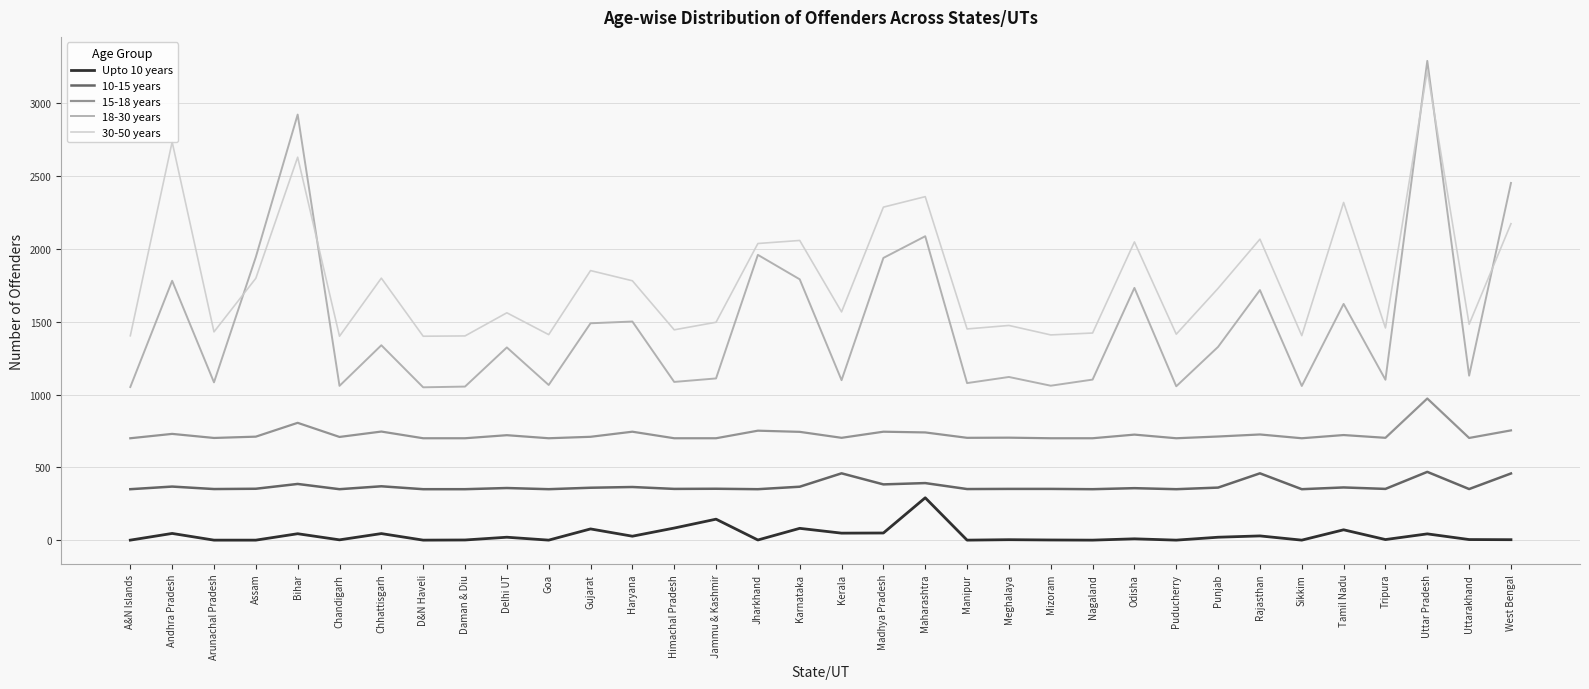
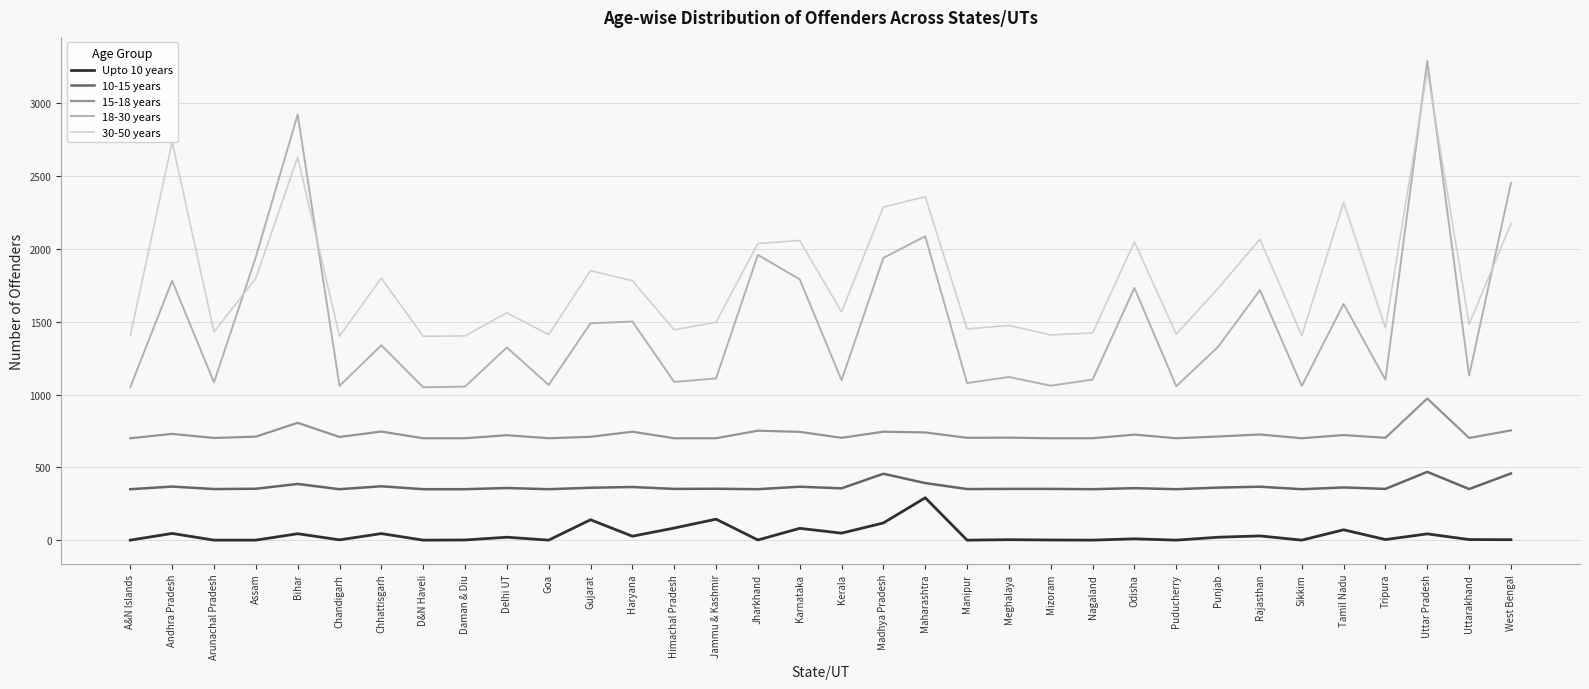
  {
    "Upto 10 years": {
      "A&N Islands": 0,
      "Andhra Pradesh": 50,
      "Arunachal Pradesh": 0,
      "Assam": 0,
      "Bihar": 40,
      "Chandigarh": 0,
      "Chhattisgarh": 50,
      "D&N Haveli": 0,
      "Daman & Diu": 0,
      "Delhi UT": 20,
      "Goa": 0,
-     "Gujarat": 80,
+     "Gujarat": 140,
      "Haryana": 30,
      "Himachal Pradesh": 80,
      "Jammu & Kashmir": 140,
      "Jharkhand": 0,
      "Karnataka": 80,
      "Kerala": 50,
-     "Madhya Pradesh": 50,
+     "Madhya Pradesh": 120,
      "Maharashtra": 290,
      "Manipur": 0,
      "Meghalaya": 0,
      "Mizoram": 0,
      "Nagaland": 0,
      "Odisha": 10,
      "Puducherry": 0,
      "Punjab": 20,
      "Rajasthan": 30,
      "Sikkim": 0,
      "Tamil Nadu": 70,
      "Tripura": 0,
      "Uttar Pradesh": 40,
      "Uttarakhand": 0,
      "West Bengal": 0
    },
    "10-15 years": {
      "A&N Islands": 350,
      "Andhra Pradesh": 370,
      "Arunachal Pradesh": 350,
      "Assam": 350,
      "Bihar": 390,
      "Chandigarh": 350,
      "Chhattisgarh": 370,
      "D&N Haveli": 350,
      "Daman & Diu": 350,
      "Delhi UT": 360,
      "Goa": 350,
      "Gujarat": 360,
      "Haryana": 370,
      "Himachal Pradesh": 350,
      "Jammu & Kashmir": 350,
      "Jharkhand": 350,
      "Karnataka": 370,
-     "Kerala": 460,
-     "Madhya Pradesh": 380,
+     "Kerala": 360,
+     "Madhya Pradesh": 460,
      "Maharashtra": 390,
      "Manipur": 350,
      "Meghalaya": 350,
      "Mizoram": 350,
      "Nagaland": 350,
      "Odisha": 360,
      "Puducherry": 350,
      "Punjab": 360,
-     "Rajasthan": 460,
+     "Rajasthan": 370,
      "Sikkim": 350,
      "Tamil Nadu": 360,
      "Tripura": 350,
      "Uttar Pradesh": 470,
      "Uttarakhand": 350,
      "West Bengal": 460
    }
  }
